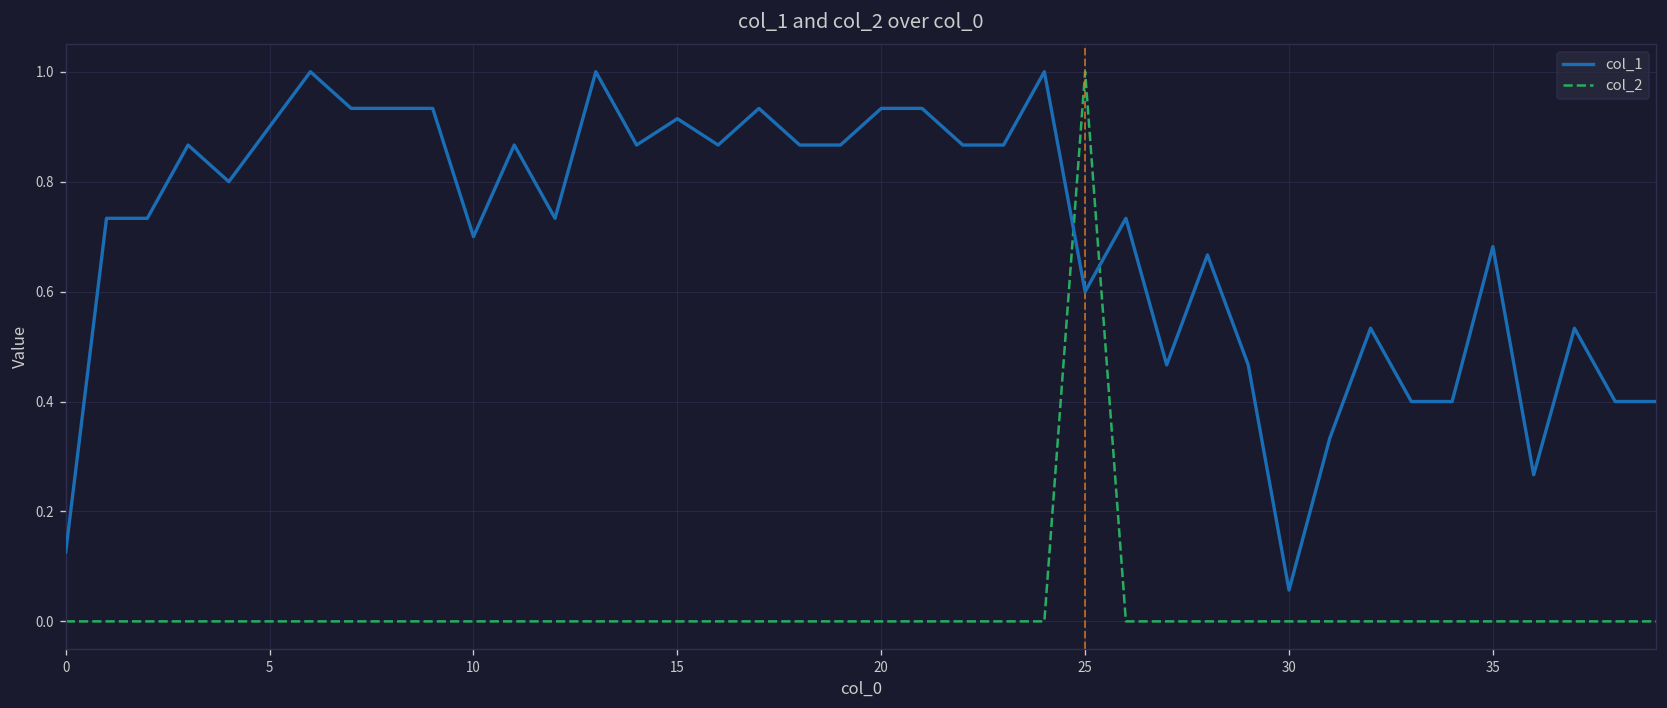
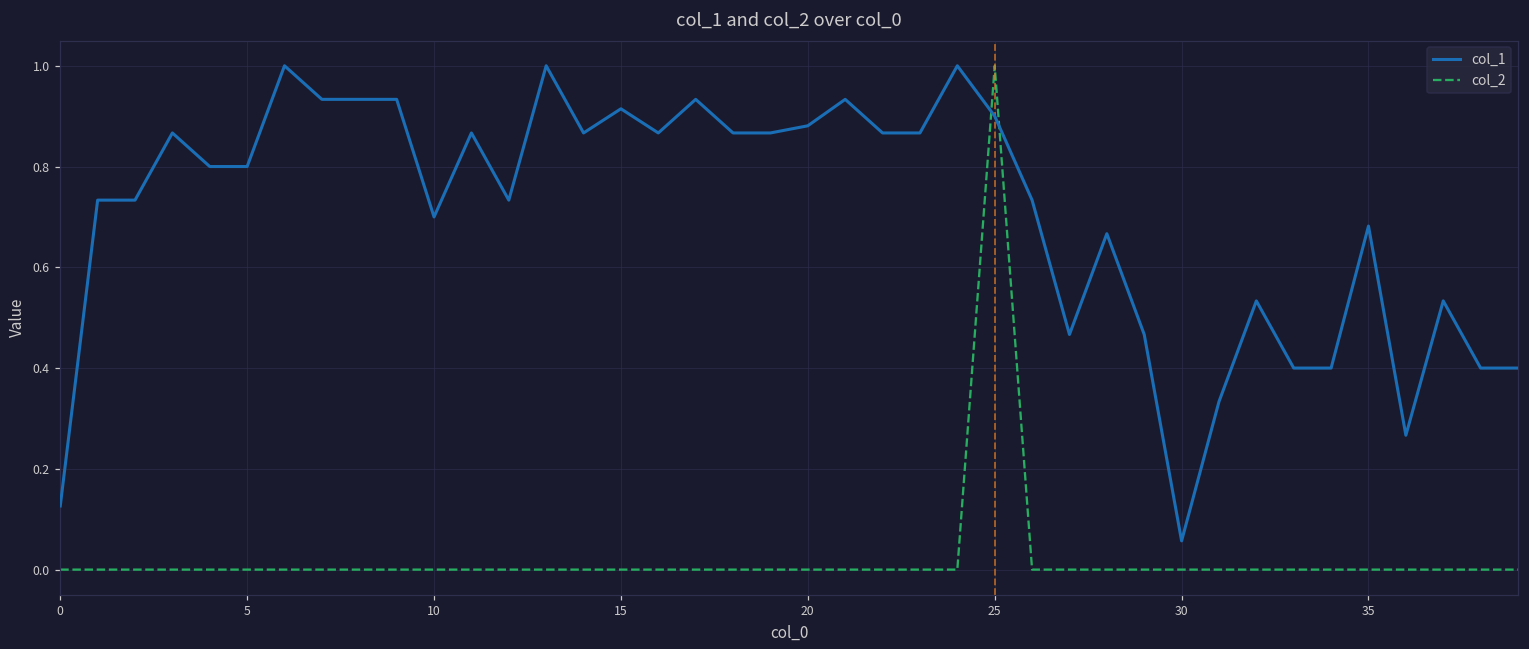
  {
    "col_1": {
      "0": 0.13,
-     "5": 0.9,
+     "5": 0.8,
      "10": 0.70,
      "15": 0.91,
-     "20": 0.93,
-     "25": 0.6,
+     "20": 0.88,
+     "25": 0.9,
      "30": 0.06,
      "35": 0.68
    },
    "col_2": {
      "0": 0.00,
      "5": 0.00,
      "10": 0.00,
      "15": 0.00,
      "20": 0.00,
      "25": 1.00,
      "30": 0.00,
      "35": 0.00
    }
  }
